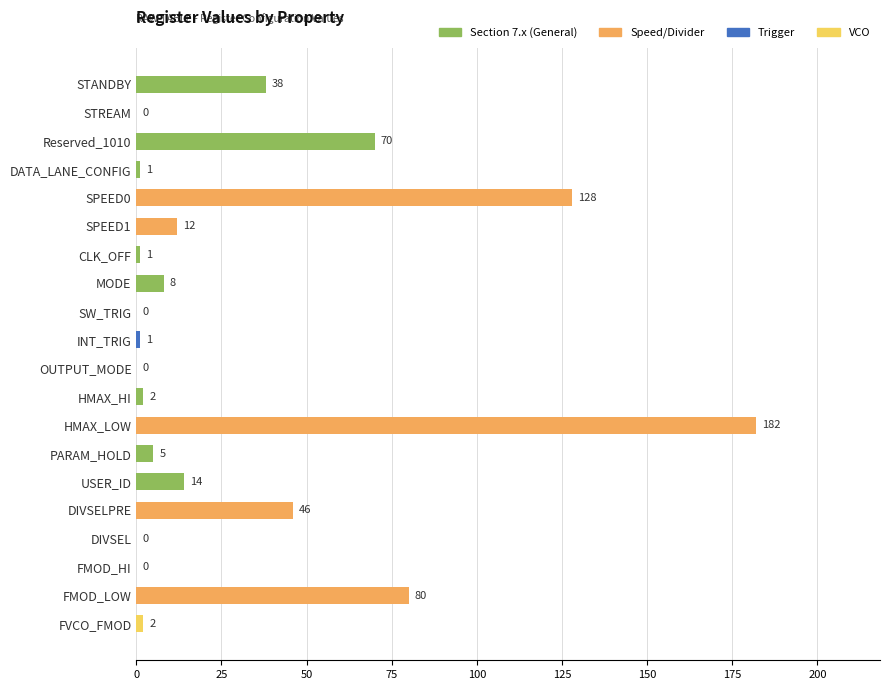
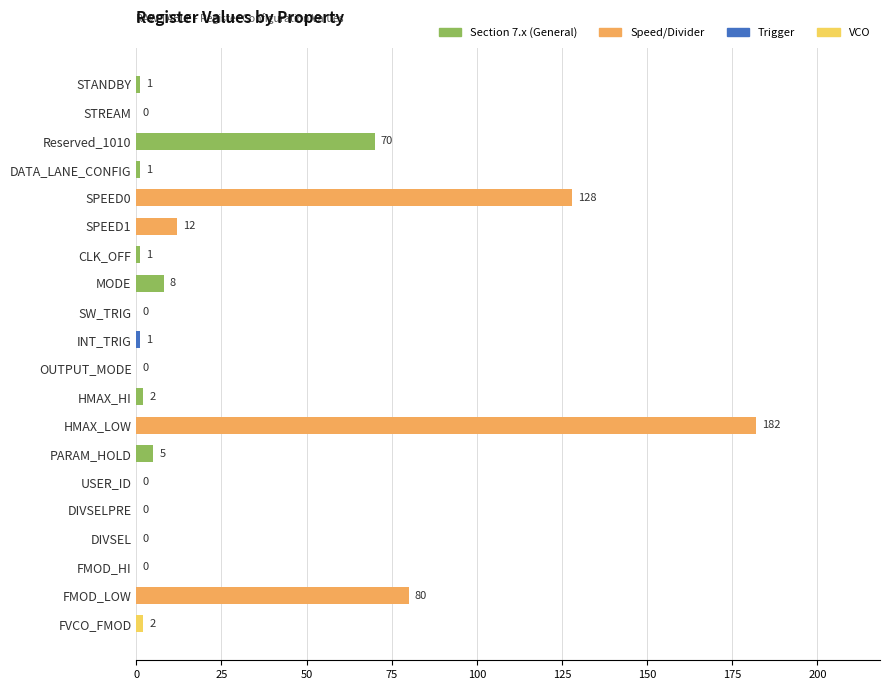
  {
-   "STANDBY": 38,
+   "STANDBY": 1,
    "STREAM": 0,
    "Reserved_1010": 70,
    "DATA_LANE_CONFIG": 1,
    "SPEED0": 128,
    "SPEED1": 12,
    "CLK_OFF": 1,
    "MODE": 8,
    "SW_TRIG": 0,
    "INT_TRIG": 1,
    "OUTPUT_MODE": 0,
    "HMAX_HI": 2,
    "HMAX_LOW": 182,
    "PARAM_HOLD": 5,
-   "USER_ID": 14,
-   "DIVSELPRE": 46,
+   "USER_ID": 0,
+   "DIVSELPRE": 0,
    "DIVSEL": 0,
    "FMOD_HI": 0,
    "FMOD_LOW": 80,
    "FVCO_FMOD": 2
  }
